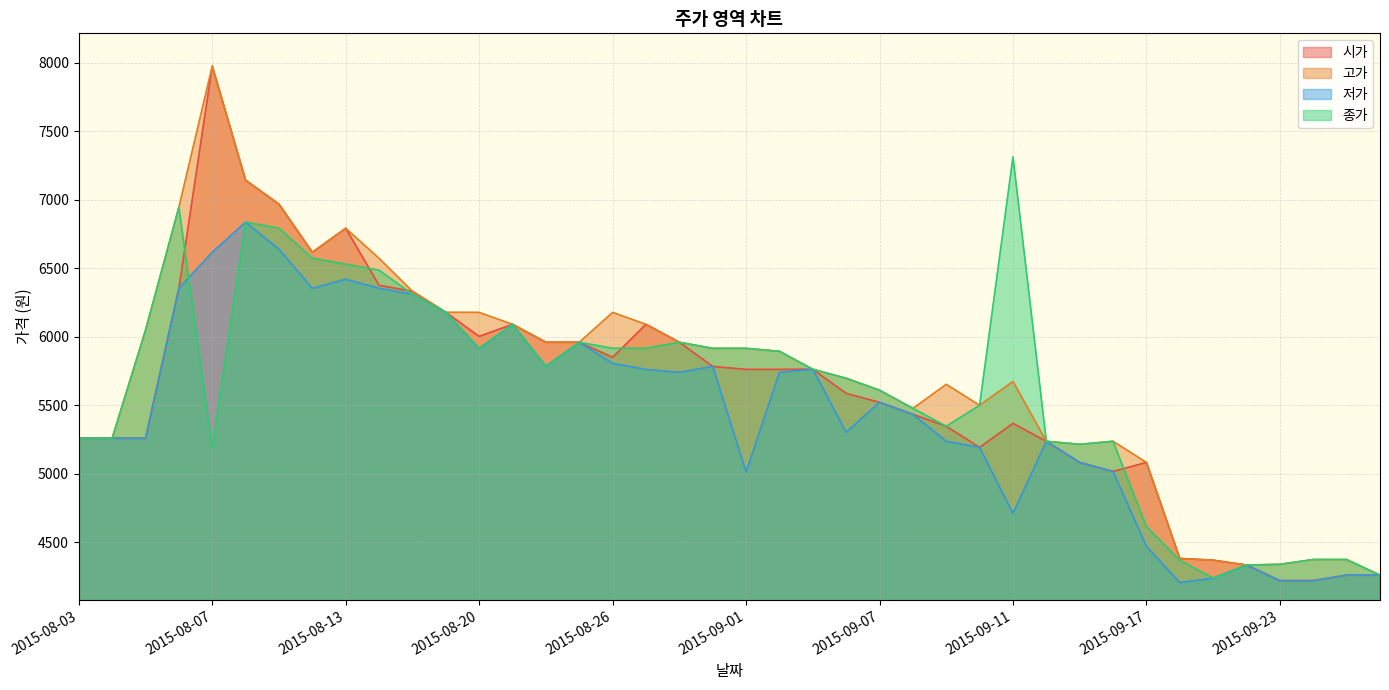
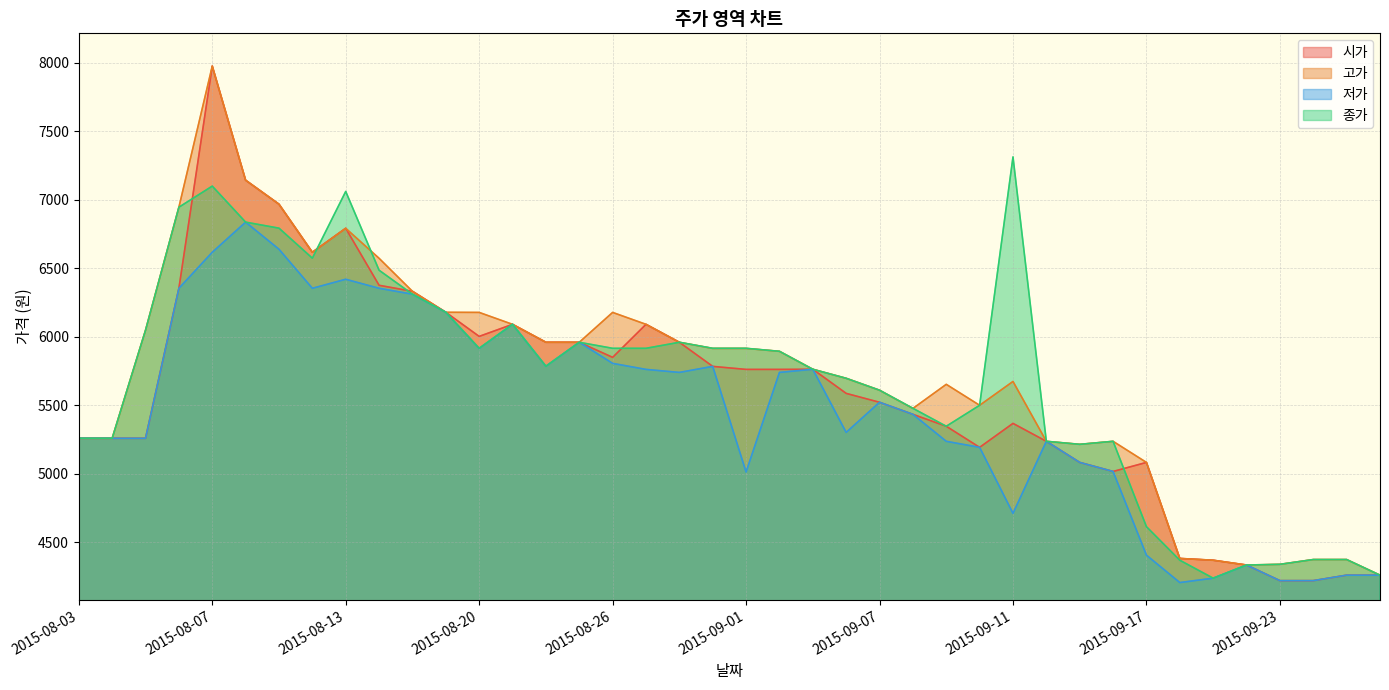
  {
    "저가": {
      "2015-08-07": 6620,
      "2015-08-13": 6420,
      "2015-08-26": 5810,
      "2015-09-01": 5010,
      "2015-09-11": 4710,
-     "2015-09-17": 4470
+     "2015-09-17": 4410
    },
    "종가": {
-     "2015-08-07": 5190,
-     "2015-08-13": 6530,
+     "2015-08-07": 7100,
+     "2015-08-13": 7060,
      "2015-08-26": 5920,
      "2015-09-11": 7310,
      "2015-09-17": 4610
    }
  }
